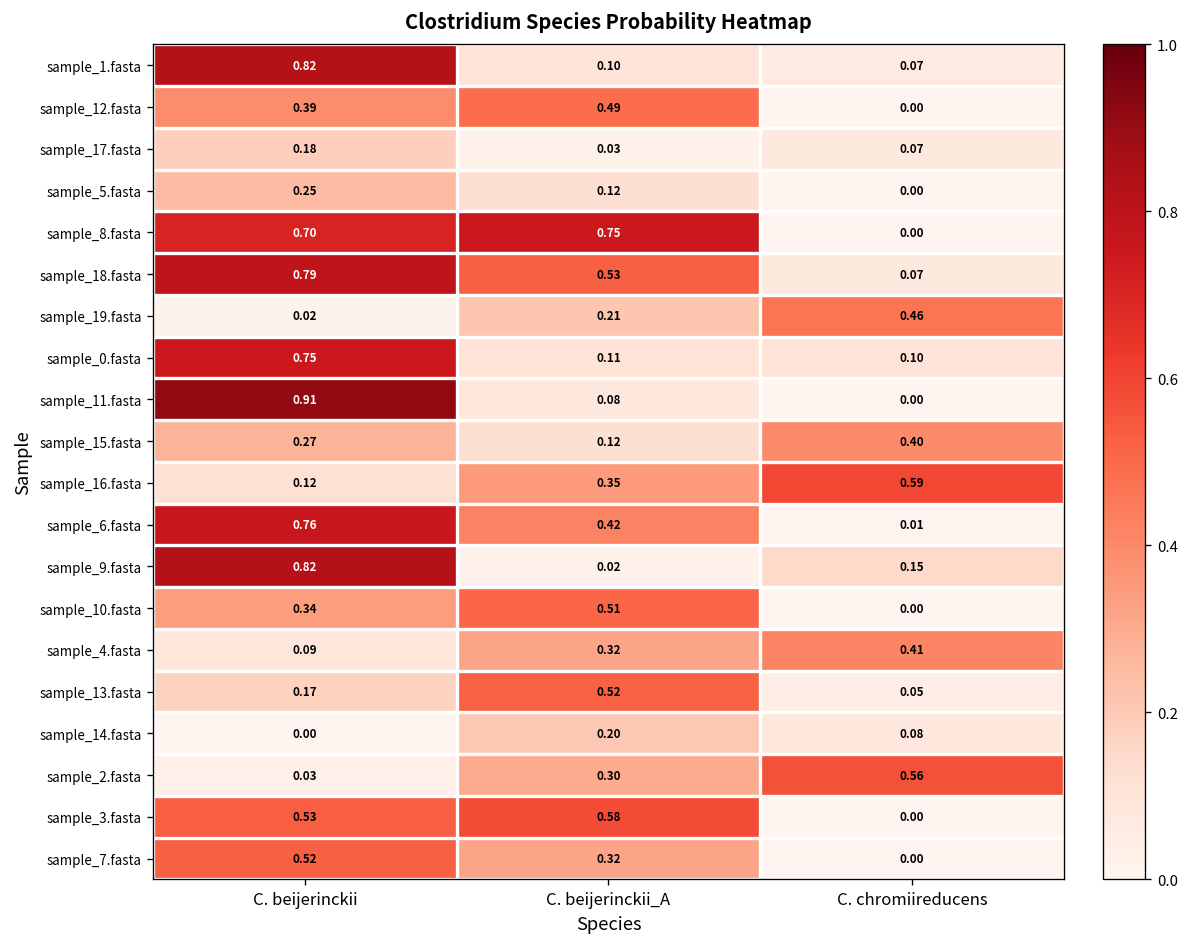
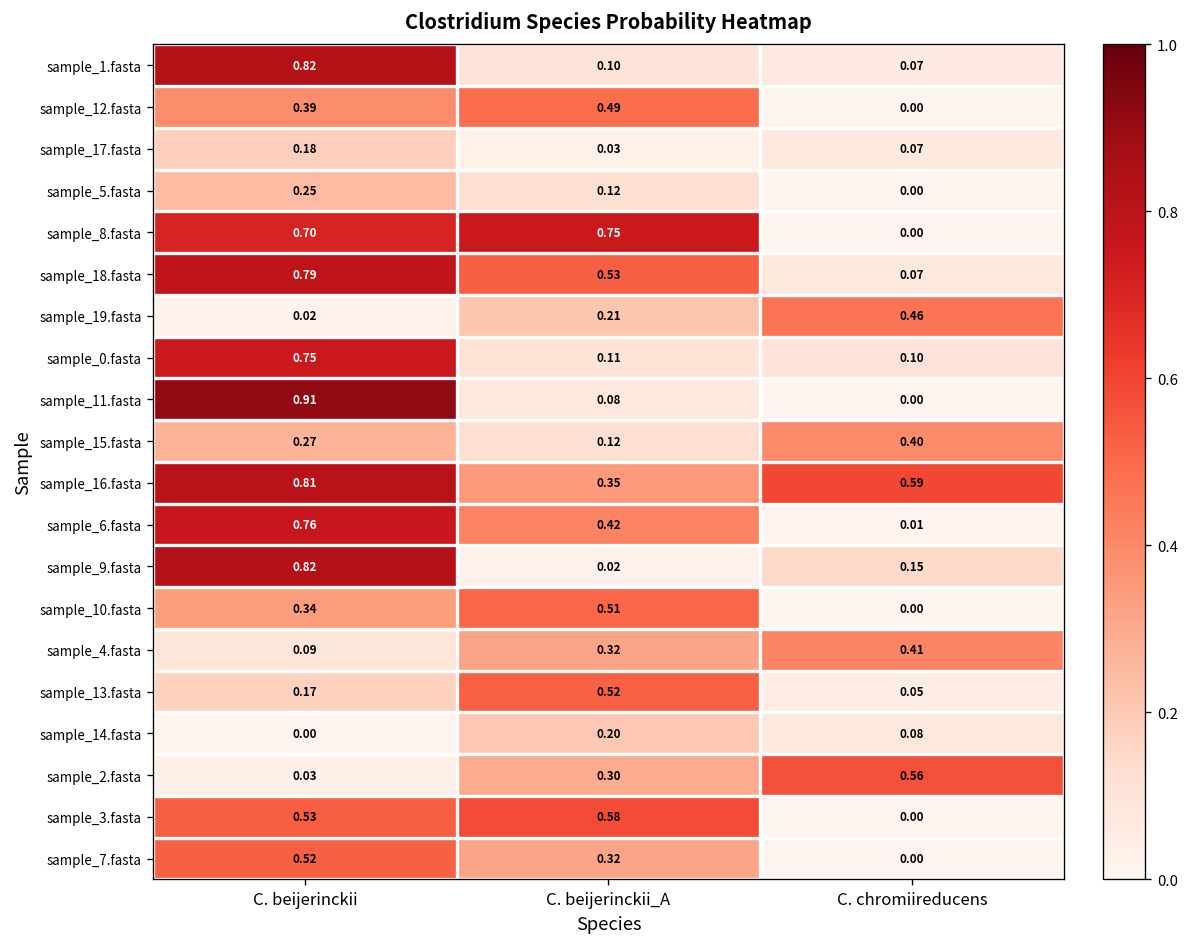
  {
    "sample_1.fasta": {
      "C. beijerinckii": 0.82,
      "C. beijerinckii_A": 0.10,
      "C. chromiireducens": 0.07
    },
    "sample_12.fasta": {
      "C. beijerinckii": 0.39,
      "C. beijerinckii_A": 0.49,
      "C. chromiireducens": 0.00
    },
    "sample_17.fasta": {
      "C. beijerinckii": 0.18,
      "C. beijerinckii_A": 0.03,
      "C. chromiireducens": 0.07
    },
    "sample_5.fasta": {
      "C. beijerinckii": 0.25,
      "C. beijerinckii_A": 0.12,
      "C. chromiireducens": 0.00
    },
    "sample_8.fasta": {
      "C. beijerinckii": 0.70,
      "C. beijerinckii_A": 0.75,
      "C. chromiireducens": 0.00
    },
    "sample_18.fasta": {
      "C. beijerinckii": 0.79,
      "C. beijerinckii_A": 0.53,
      "C. chromiireducens": 0.07
    },
    "sample_19.fasta": {
      "C. beijerinckii": 0.02,
      "C. beijerinckii_A": 0.21,
      "C. chromiireducens": 0.46
    },
    "sample_0.fasta": {
      "C. beijerinckii": 0.75,
      "C. beijerinckii_A": 0.11,
      "C. chromiireducens": 0.10
    },
    "sample_11.fasta": {
      "C. beijerinckii": 0.91,
      "C. beijerinckii_A": 0.08,
      "C. chromiireducens": 0.00
    },
    "sample_15.fasta": {
      "C. beijerinckii": 0.27,
      "C. beijerinckii_A": 0.12,
      "C. chromiireducens": 0.40
    },
    "sample_16.fasta": {
-     "C. beijerinckii": 0.12,
+     "C. beijerinckii": 0.81,
      "C. beijerinckii_A": 0.35,
      "C. chromiireducens": 0.59
    },
    "sample_6.fasta": {
      "C. beijerinckii": 0.76,
      "C. beijerinckii_A": 0.42,
      "C. chromiireducens": 0.01
    },
    "sample_9.fasta": {
      "C. beijerinckii": 0.82,
      "C. beijerinckii_A": 0.02,
      "C. chromiireducens": 0.15
    },
    "sample_10.fasta": {
      "C. beijerinckii": 0.34,
      "C. beijerinckii_A": 0.51,
      "C. chromiireducens": 0.00
    },
    "sample_4.fasta": {
      "C. beijerinckii": 0.09,
      "C. beijerinckii_A": 0.32,
      "C. chromiireducens": 0.41
    },
    "sample_13.fasta": {
      "C. beijerinckii": 0.17,
      "C. beijerinckii_A": 0.52,
      "C. chromiireducens": 0.05
    },
    "sample_14.fasta": {
      "C. beijerinckii": 0.00,
      "C. beijerinckii_A": 0.20,
      "C. chromiireducens": 0.08
    },
    "sample_2.fasta": {
      "C. beijerinckii": 0.03,
      "C. beijerinckii_A": 0.30,
      "C. chromiireducens": 0.56
    },
    "sample_3.fasta": {
      "C. beijerinckii": 0.53,
      "C. beijerinckii_A": 0.58,
      "C. chromiireducens": 0.00
    },
    "sample_7.fasta": {
      "C. beijerinckii": 0.52,
      "C. beijerinckii_A": 0.32,
      "C. chromiireducens": 0.00
    }
  }
